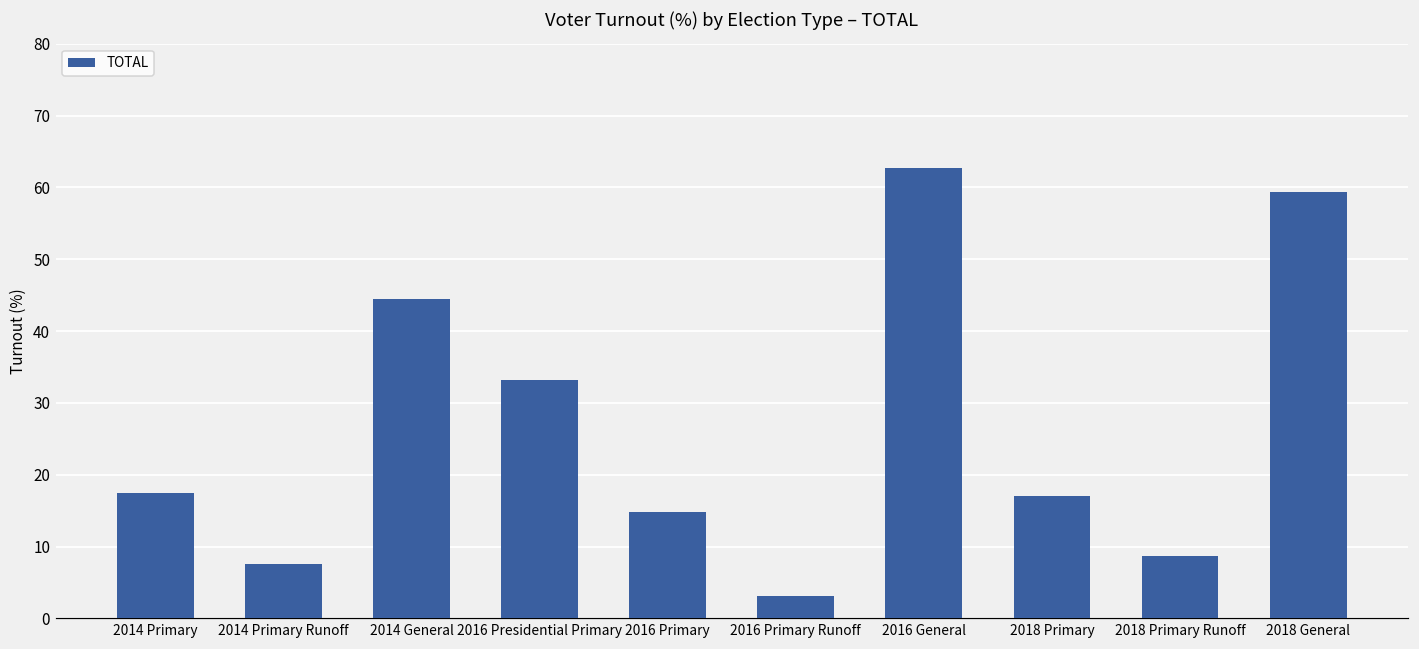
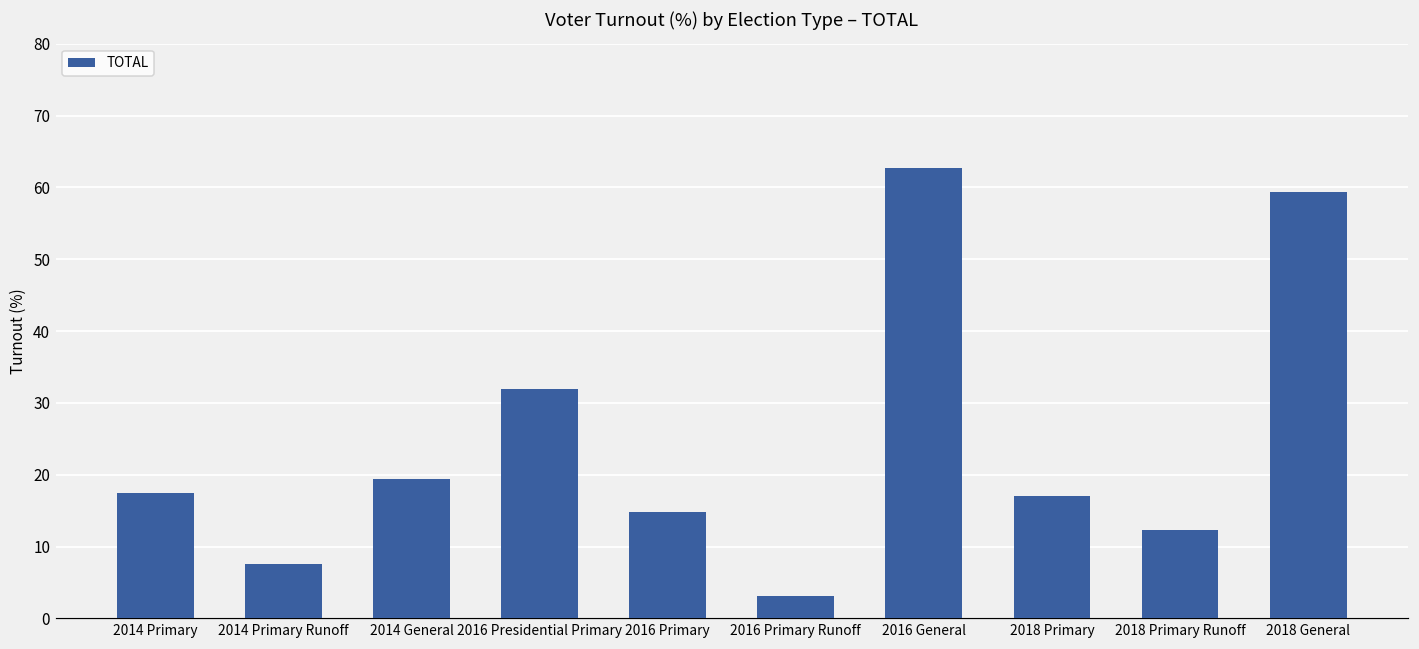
  {
    "2014 Primary": 17,
    "2014 Primary Runoff": 8,
-   "2014 General": 44,
-   "2016 Presidential Primary": 33,
+   "2014 General": 19,
+   "2016 Presidential Primary": 32,
    "2016 Primary": 15,
    "2016 Primary Runoff": 3,
    "2016 General": 63,
    "2018 Primary": 17,
-   "2018 Primary Runoff": 9,
+   "2018 Primary Runoff": 12,
    "2018 General": 59
  }
